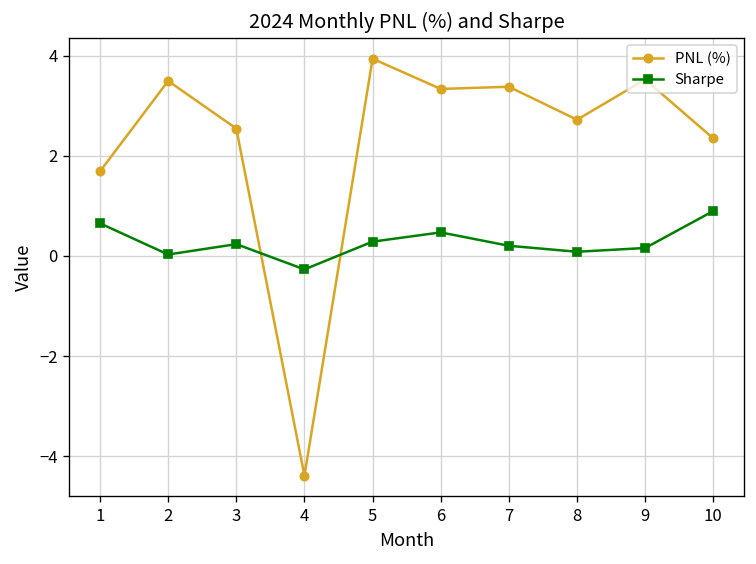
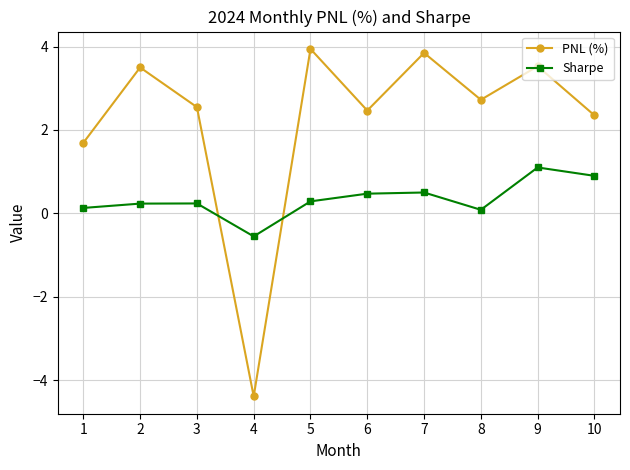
  {
    "PNL (%)": {
      "1": 1.7,
      "2": 3.5,
      "3": 2.5,
      "4": -4.4,
      "5": 3.9,
-     "6": 3.3,
-     "7": 3.4,
+     "6": 2.5,
+     "7": 3.8,
      "8": 2.7,
      "10": 2.4
    },
    "Sharpe": {
-     "1": 0.7,
-     "2": 0.0,
+     "1": 0.1,
+     "2": 0.2,
      "3": 0.2,
-     "4": -0.3,
+     "4": -0.6,
      "5": 0.3,
      "6": 0.5,
-     "7": 0.2,
+     "7": 0.5,
      "8": 0.1,
-     "9": 0.2,
+     "9": 1.1,
      "10": 0.9
    }
  }
